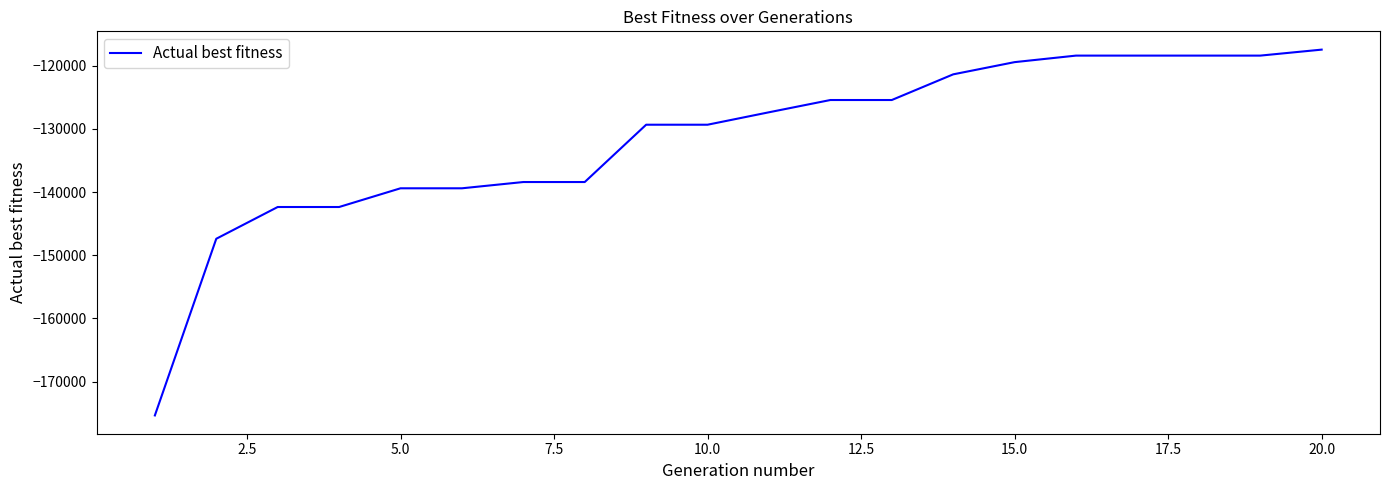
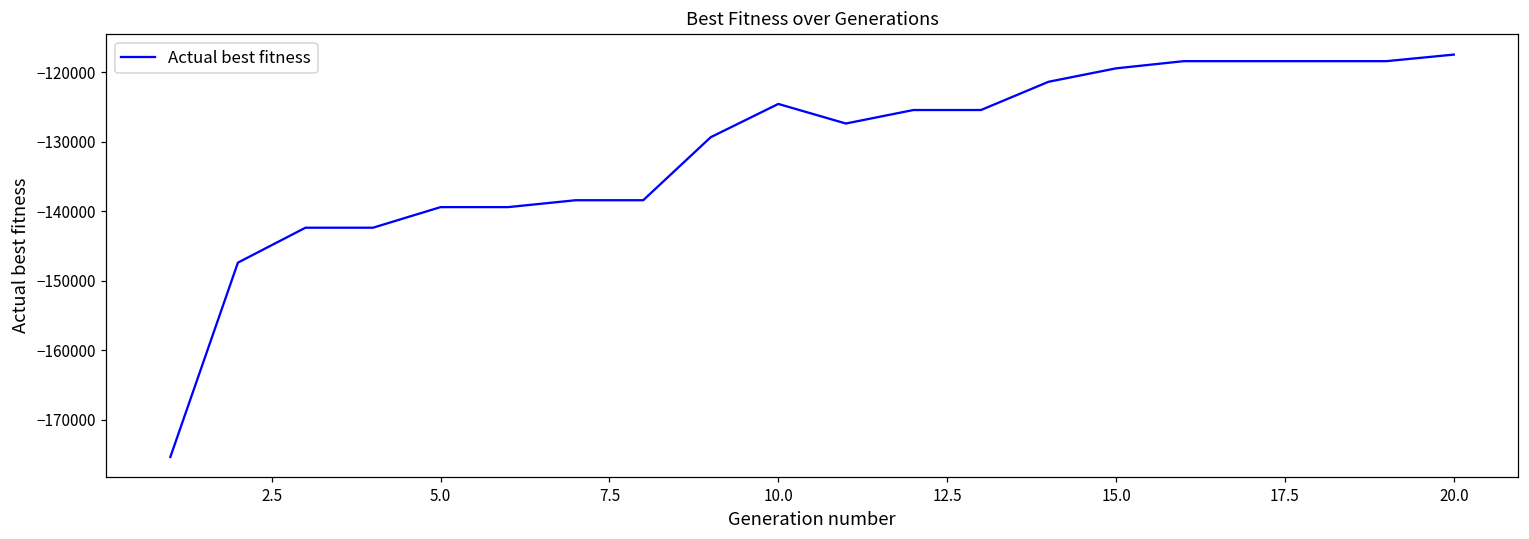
  {
    "5.0": -139000,
-   "10.0": -129000,
+   "10.0": -125000,
    "15.0": -119000,
    "20.0": -117000
  }
